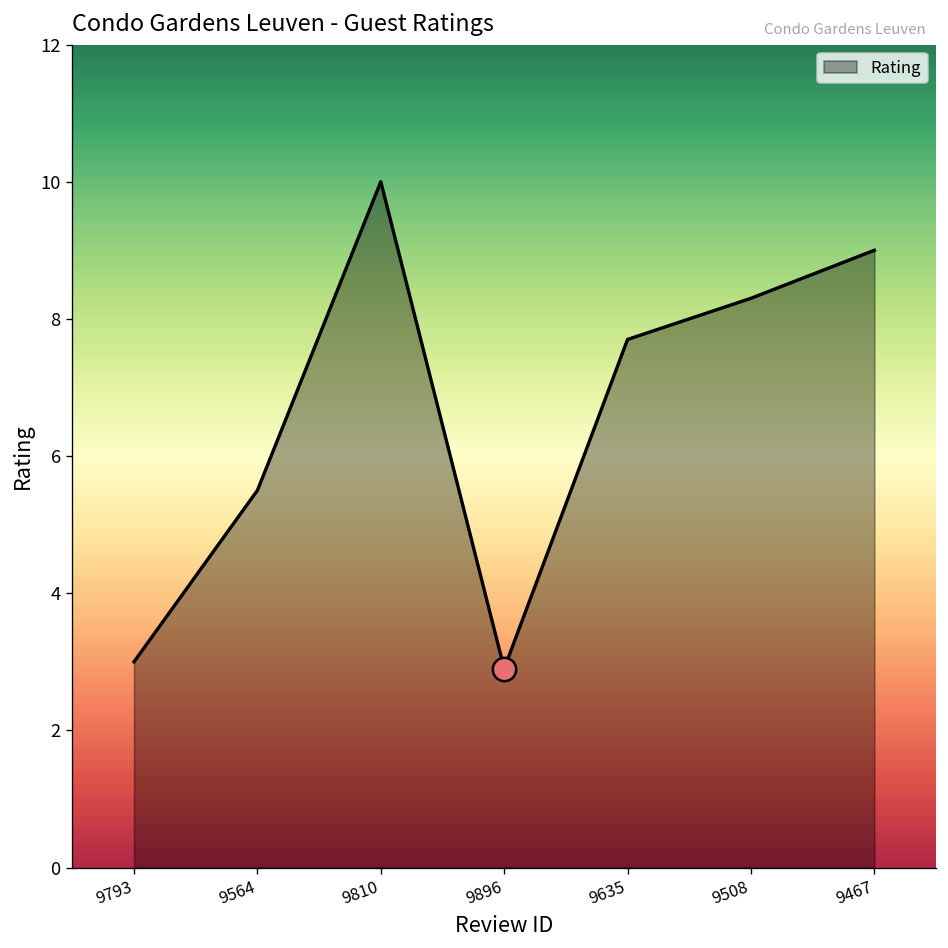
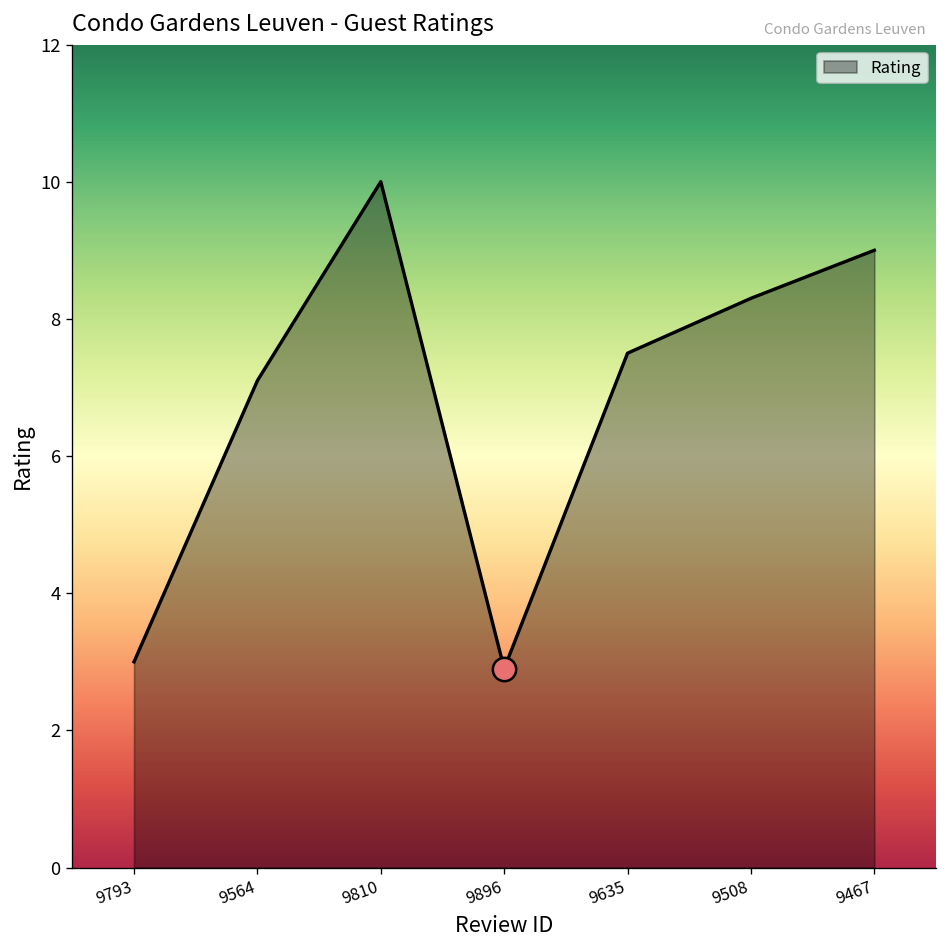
  {
    "Rating": {
      "9793": 3.0,
-     "9564": 5.5,
+     "9564": 7.1,
      "9810": 10.0,
-     "9635": 7.7,
+     "9635": 7.5,
      "9508": 8.3,
      "9467": 9.0
    }
  }
